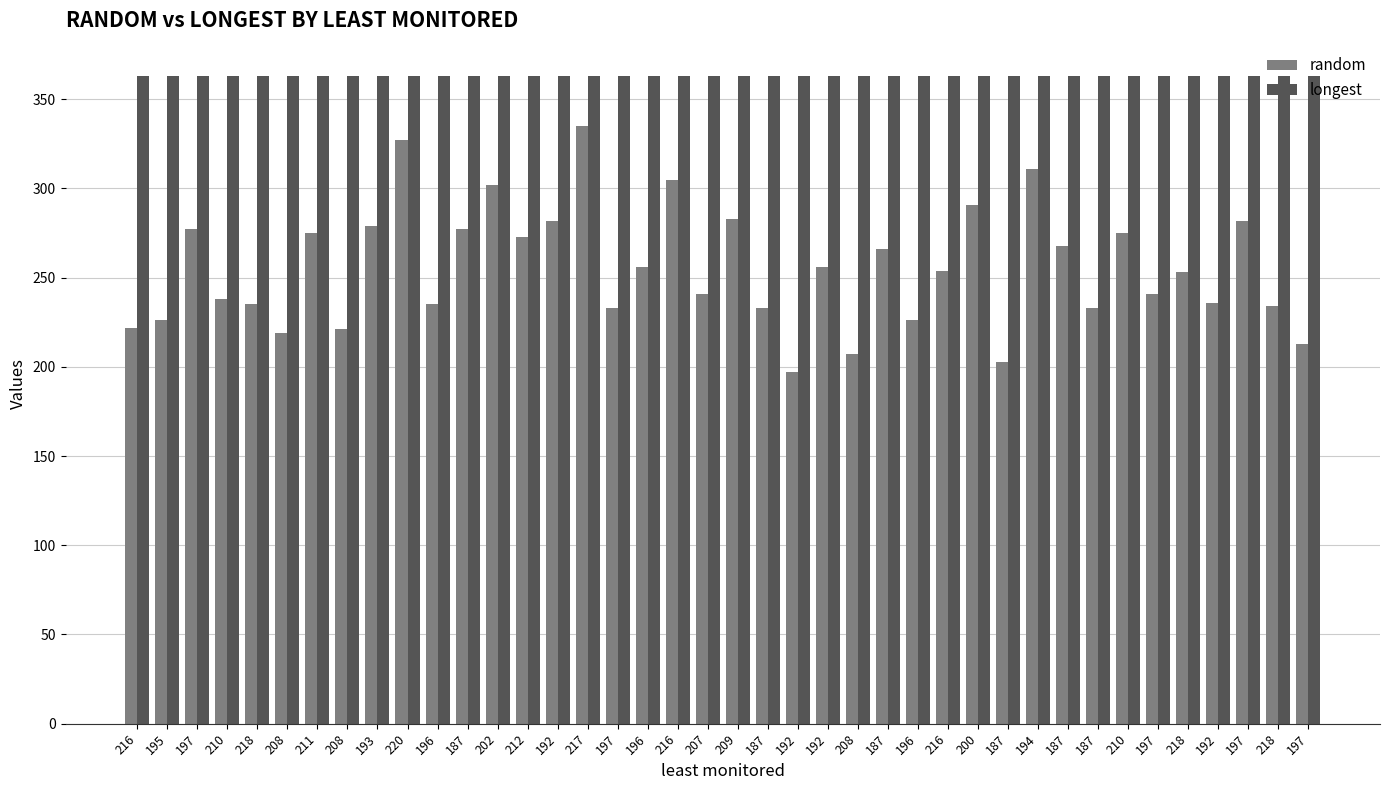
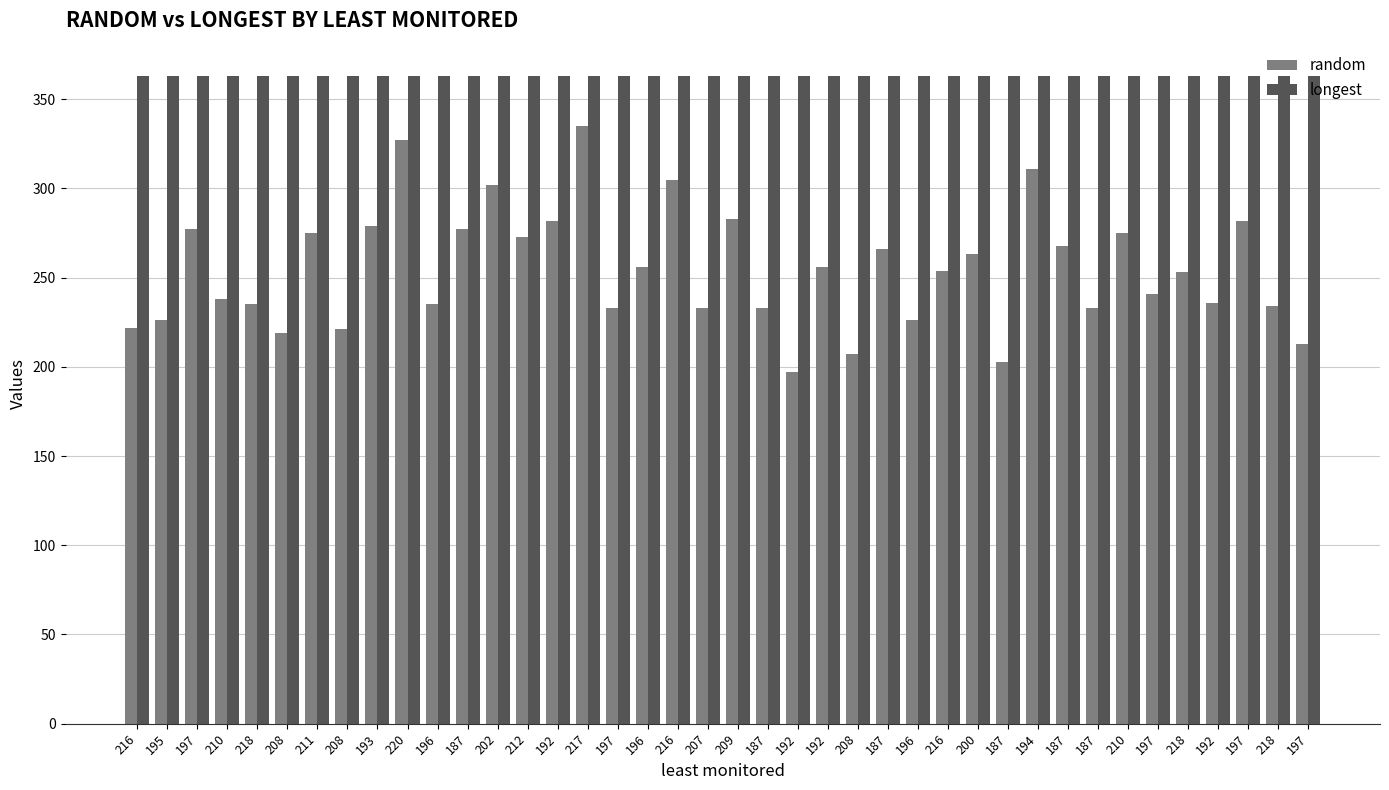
  {
    "random": {
      "195": 226,
      "211": 275,
      "193": 279,
      "220": 327,
      "202": 302,
      "212": 273,
      "217": 335,
-     "207": 241,
+     "207": 233,
      "209": 283,
-     "200": 291,
+     "200": 263,
      "194": 311
    },
    "longest": {
      "195": 363,
      "211": 363,
      "193": 363,
      "220": 363,
      "202": 363,
      "212": 363,
      "217": 363,
      "207": 363,
      "209": 363,
      "200": 363,
      "194": 363
    }
  }
